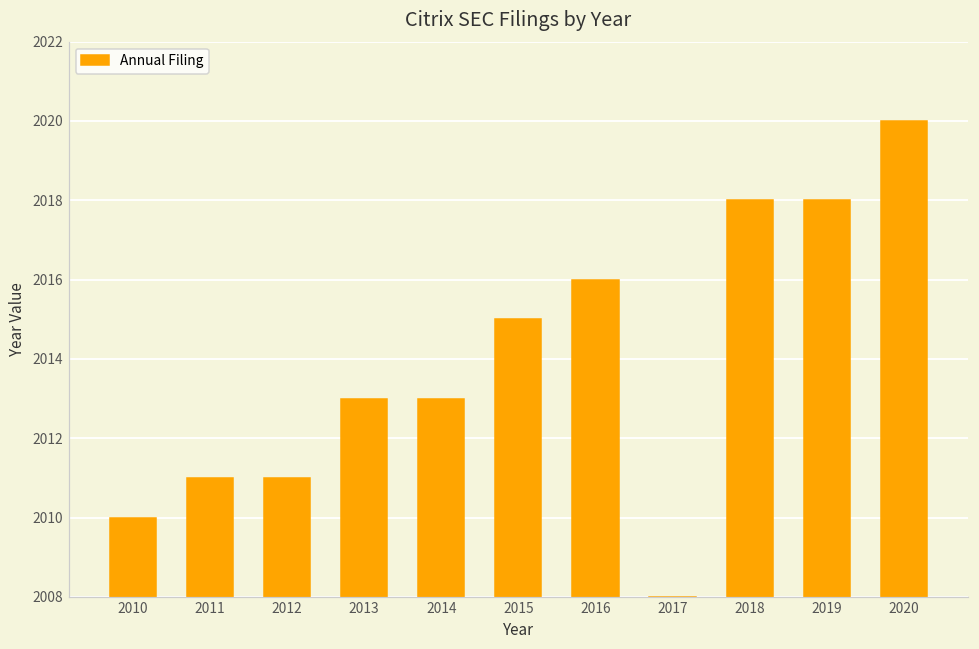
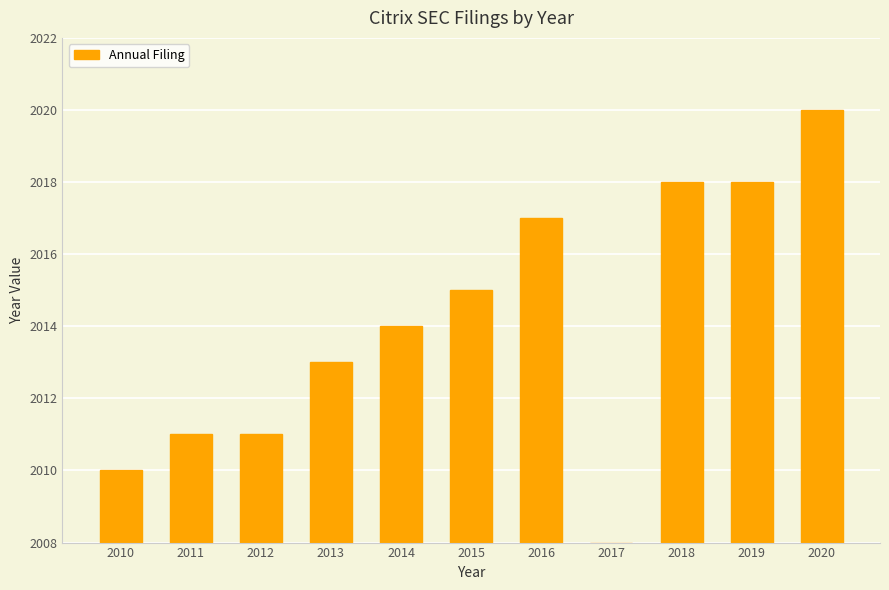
  {
    "2010": 2010,
    "2011": 2011,
    "2012": 2011,
    "2013": 2013,
-   "2014": 2013,
+   "2014": 2014,
    "2015": 2015,
-   "2016": 2016,
+   "2016": 2017,
    "2017": 2008,
    "2018": 2018,
    "2019": 2018,
    "2020": 2020
  }
